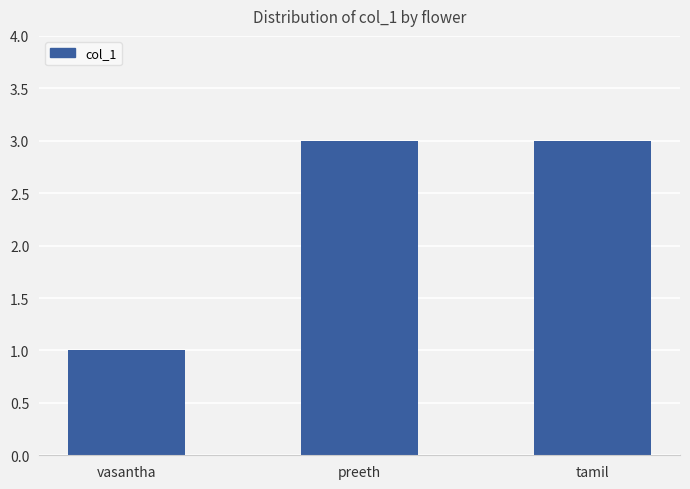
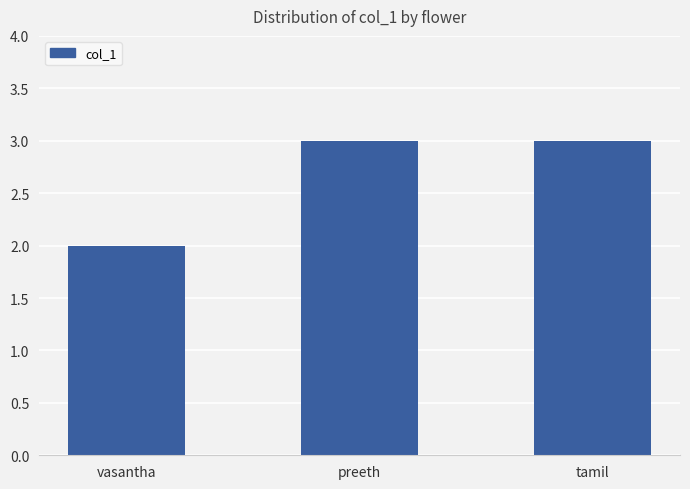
  {
-   "vasantha": 1,
+   "vasantha": 2,
    "preeth": 3,
    "tamil": 3
  }
